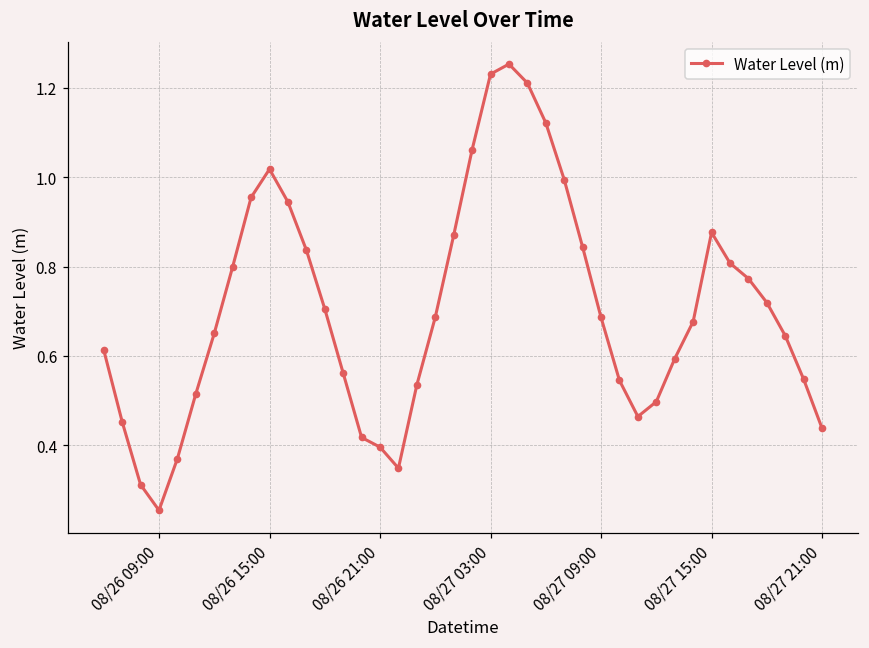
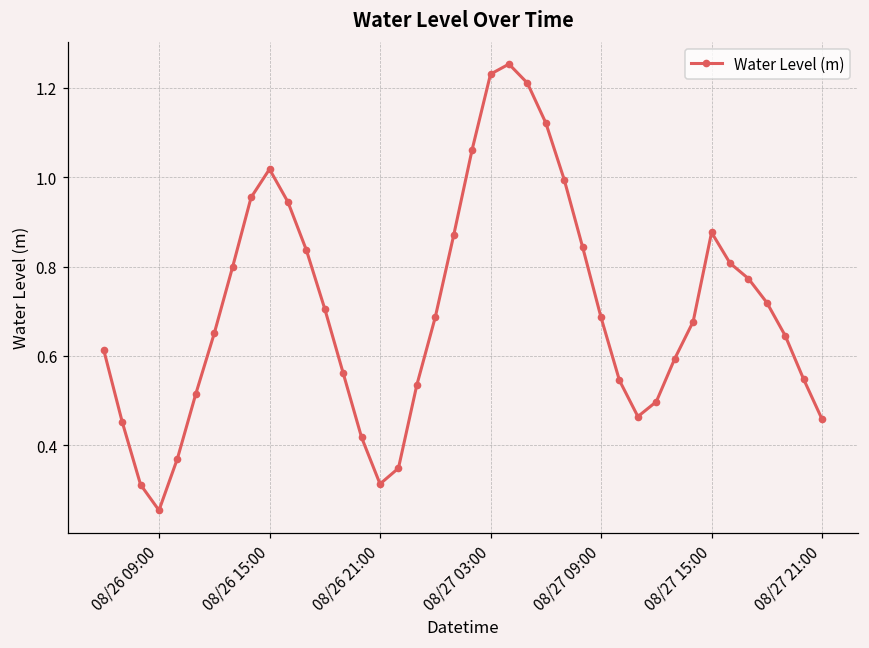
  {
    "08/26 09:00": 0.25,
    "08/26 15:00": 1.02,
-   "08/26 21:00": 0.40,
+   "08/26 21:00": 0.31,
    "08/27 03:00": 1.23,
    "08/27 09:00": 0.69,
    "08/27 15:00": 0.88,
-   "08/27 21:00": 0.44
+   "08/27 21:00": 0.46
  }
